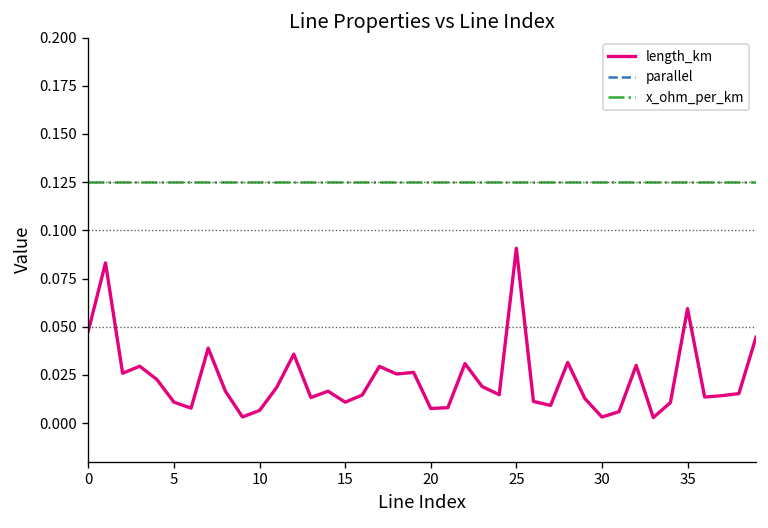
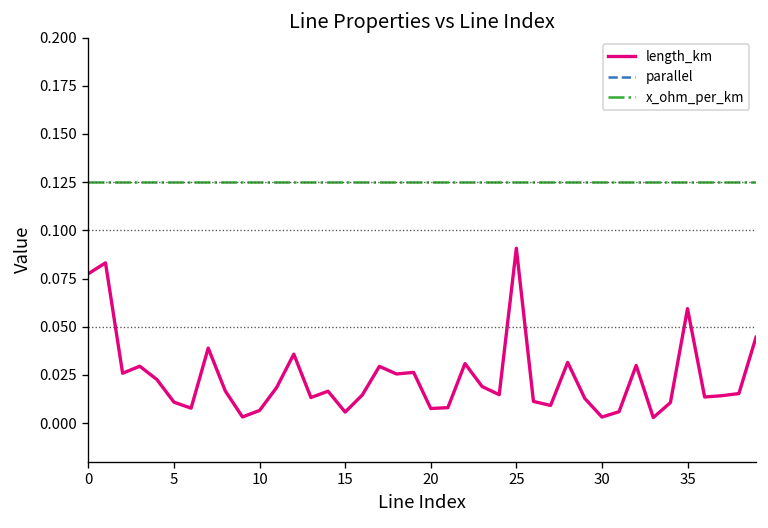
  {
    "length_km": {
-     "0": 0.048,
+     "0": 0.078,
      "5": 0.011,
      "10": 0.007,
-     "15": 0.011,
+     "15": 0.006,
      "20": 0.008,
      "25": 0.091,
      "30": 0.003,
      "35": 0.059
    },
    "x_ohm_per_km": {
      "0": 0.125,
      "5": 0.125,
      "10": 0.125,
      "15": 0.125,
      "20": 0.125,
      "25": 0.125,
      "30": 0.125,
      "35": 0.125
    }
  }
